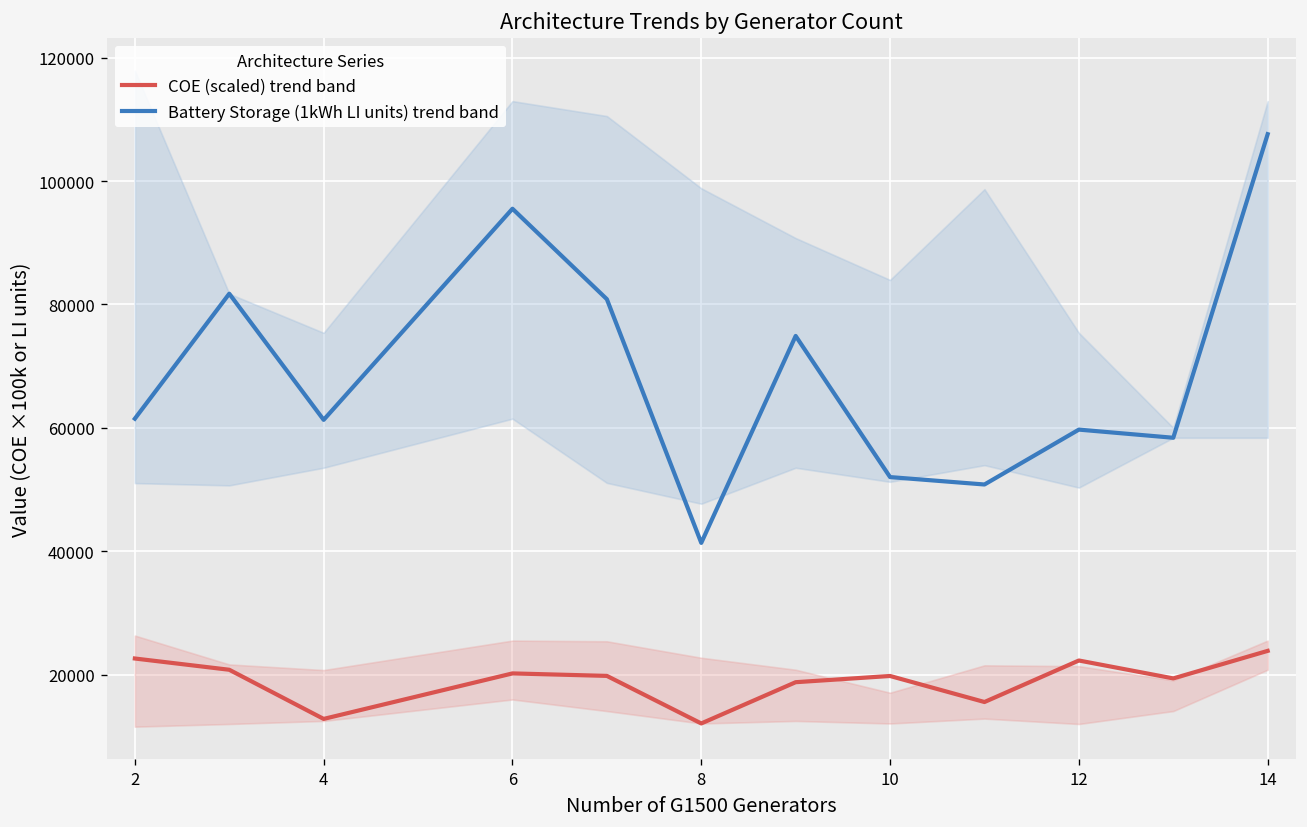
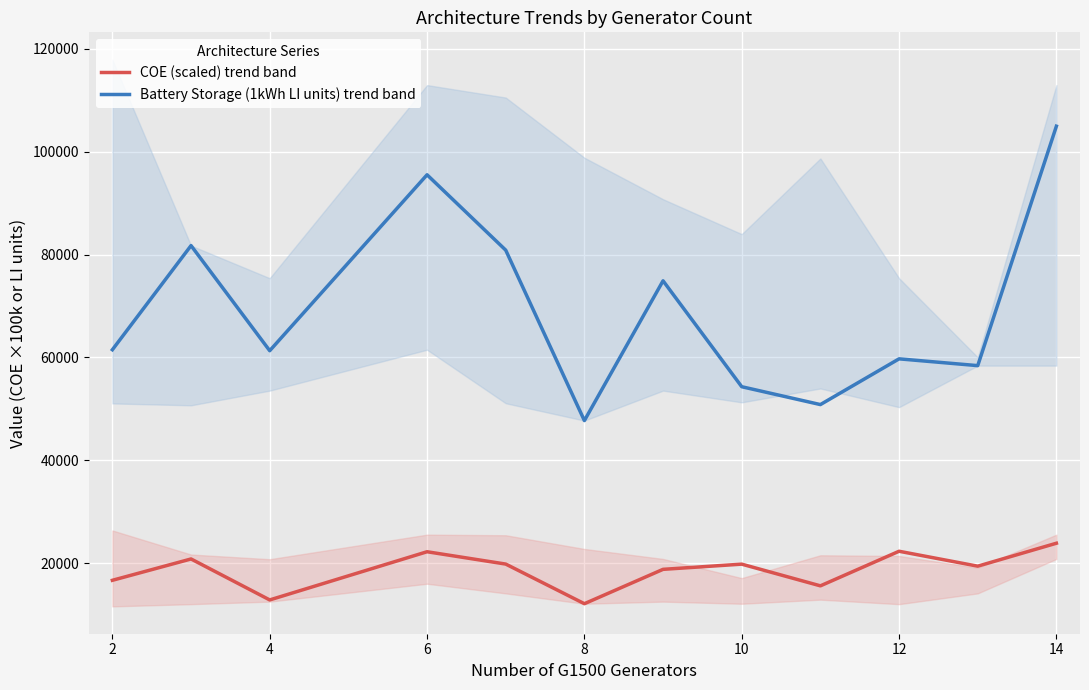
  {
    "COE (scaled) trend band": {
-     "2": 23000,
+     "2": 17000,
      "4": 13000,
-     "6": 20000,
+     "6": 22000,
      "8": 12000,
      "10": 20000,
      "12": 22000,
      "14": 24000
    },
    "Battery Storage (1kWh LI units) trend band": {
      "2": 61000,
      "4": 61000,
      "6": 96000,
-     "8": 41000,
-     "10": 52000,
+     "8": 48000,
+     "10": 54000,
      "12": 60000,
-     "14": 108000
+     "14": 105000
    }
  }
